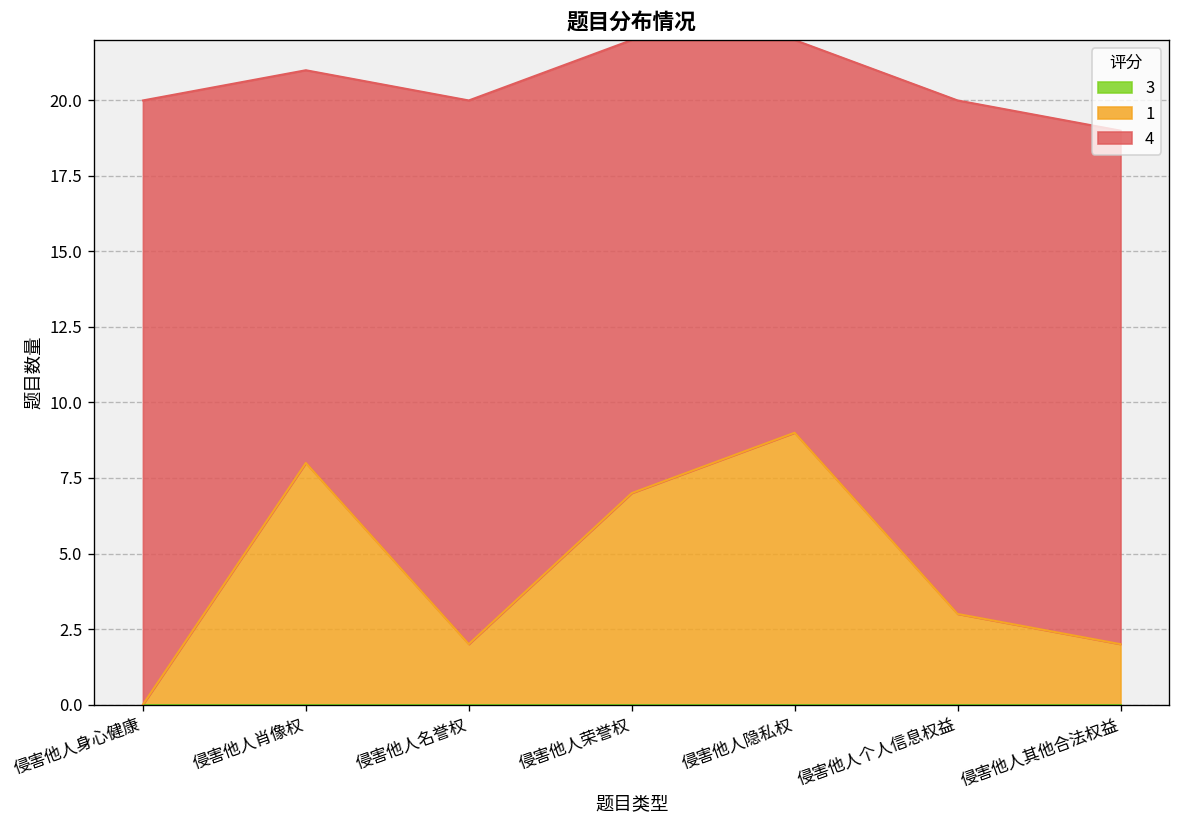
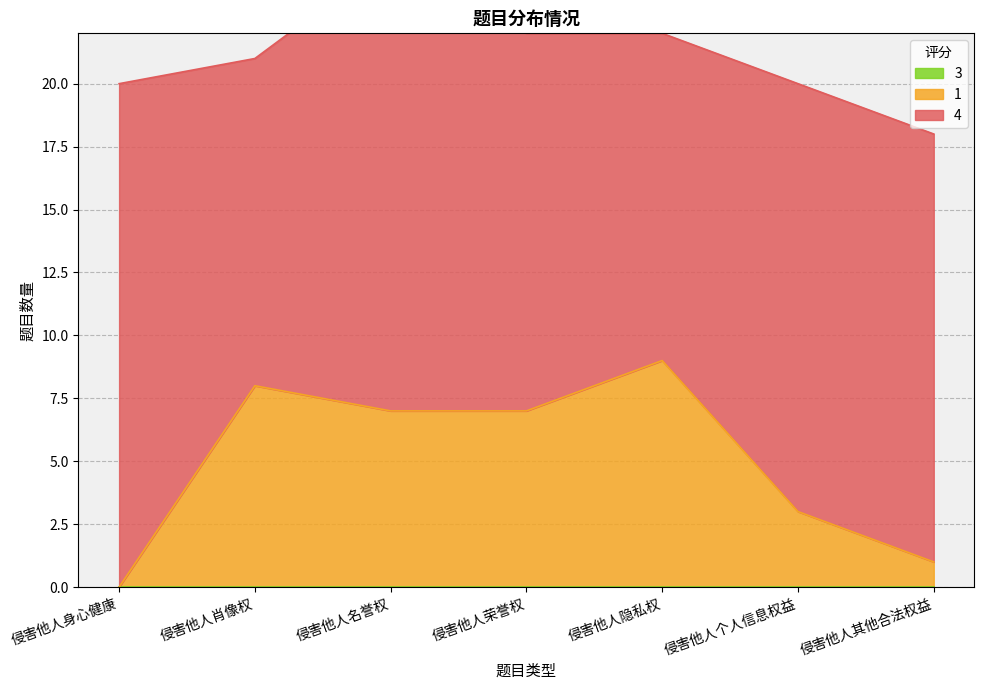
  {
    "3": {
      "侵害他人肖像权": 0,
      "侵害他人名誉权": 0,
      "侵害他人荣誉权": 0,
      "侵害他人隐私权": 0,
      "侵害他人个人信息权益": 0,
      "侵害他人其他合法权益": 0
    },
    "1": {
      "侵害他人肖像权": 8,
-     "侵害他人名誉权": 2,
+     "侵害他人名誉权": 7,
      "侵害他人荣誉权": 7,
      "侵害他人隐私权": 9,
      "侵害他人个人信息权益": 3,
-     "侵害他人其他合法权益": 2
+     "侵害他人其他合法权益": 1
    },
    "4": {
      "侵害他人身心健康": 20,
      "侵害他人肖像权": 13,
      "侵害他人荣誉权": 15,
      "侵害他人隐私权": 13,
      "侵害他人个人信息权益": 17
    }
  }
